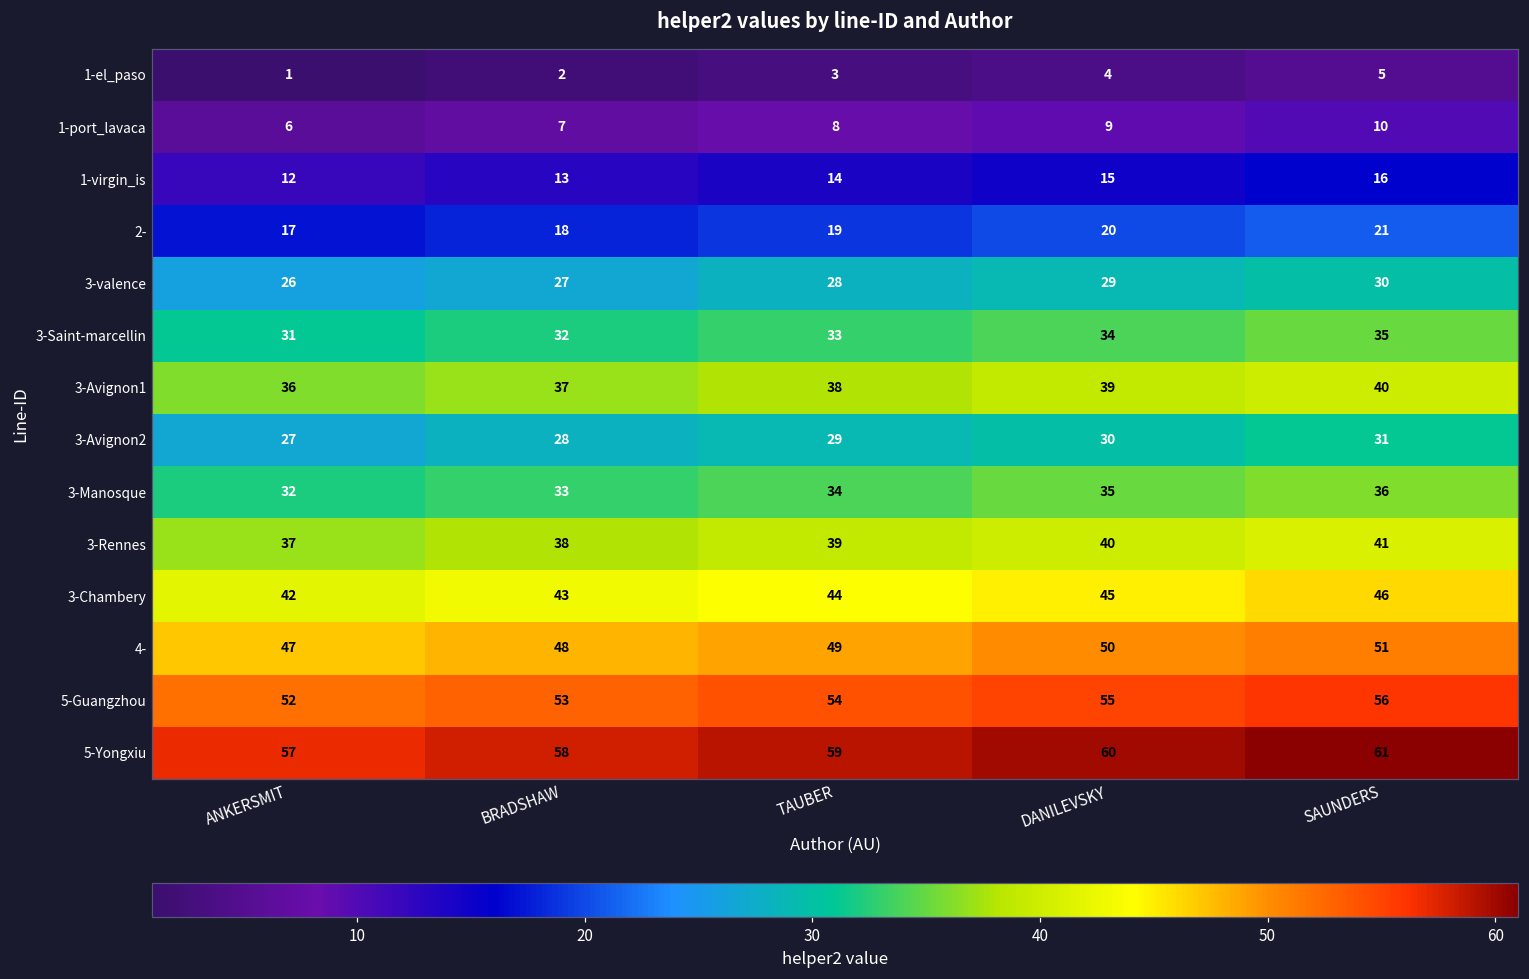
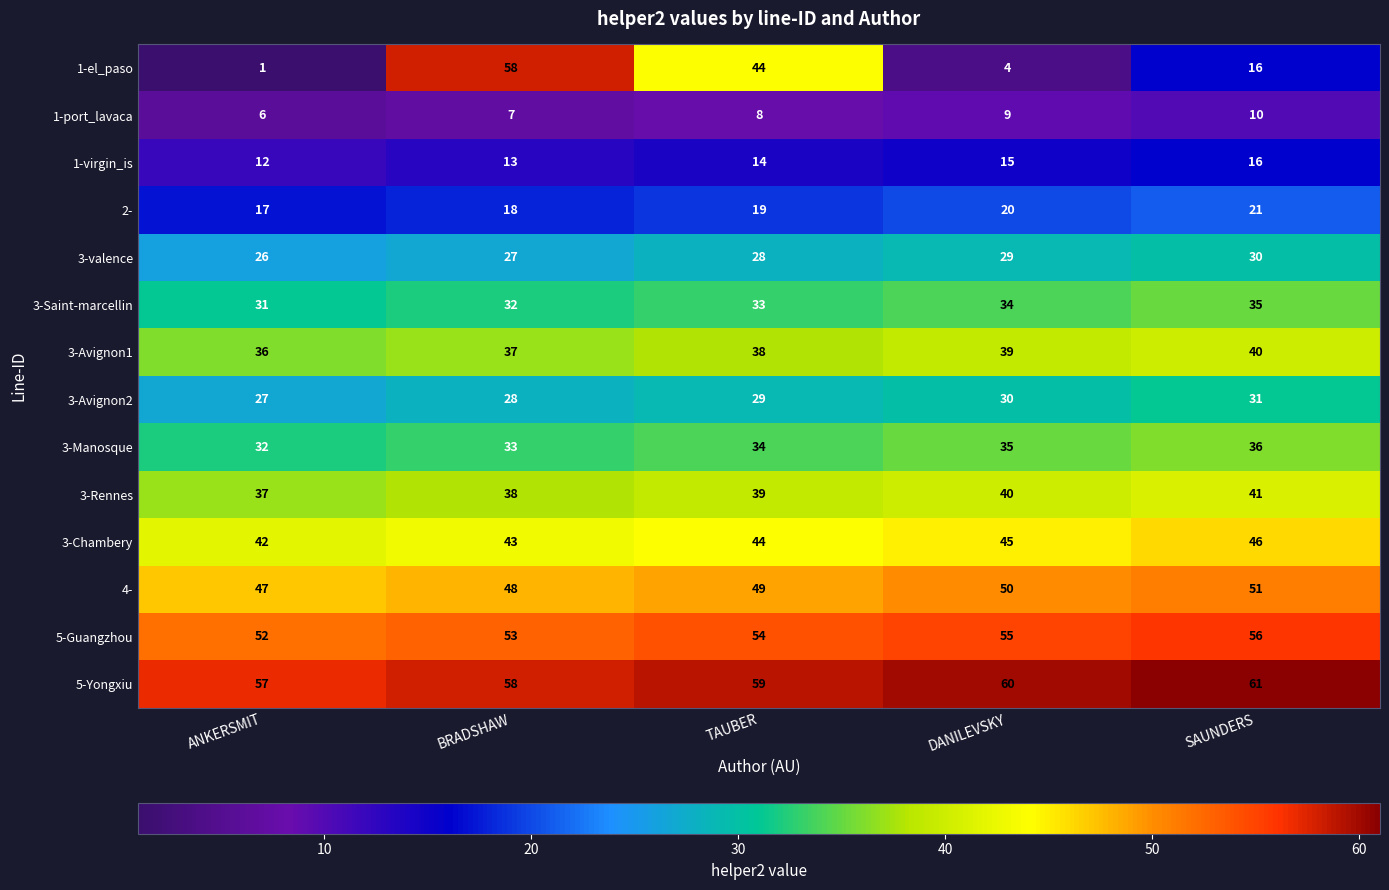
  {
    "1-el_paso": {
      "ANKERSMIT": 1,
-     "BRADSHAW": 2,
-     "TAUBER": 3,
+     "BRADSHAW": 58,
+     "TAUBER": 44,
      "DANILEVSKY": 4,
-     "SAUNDERS": 5
+     "SAUNDERS": 16
    },
    "1-port_lavaca": {
      "ANKERSMIT": 6,
      "BRADSHAW": 7,
      "TAUBER": 8,
      "DANILEVSKY": 9,
      "SAUNDERS": 10
    },
    "1-virgin_is": {
      "ANKERSMIT": 12,
      "BRADSHAW": 13,
      "TAUBER": 14,
      "DANILEVSKY": 15,
      "SAUNDERS": 16
    },
    "2-": {
      "ANKERSMIT": 17,
      "BRADSHAW": 18,
      "TAUBER": 19,
      "DANILEVSKY": 20,
      "SAUNDERS": 21
    },
    "3-valence": {
      "ANKERSMIT": 26,
      "BRADSHAW": 27,
      "TAUBER": 28,
      "DANILEVSKY": 29,
      "SAUNDERS": 30
    },
    "3-Saint-marcellin": {
      "ANKERSMIT": 31,
      "BRADSHAW": 32,
      "TAUBER": 33,
      "DANILEVSKY": 34,
      "SAUNDERS": 35
    },
    "3-Avignon1": {
      "ANKERSMIT": 36,
      "BRADSHAW": 37,
      "TAUBER": 38,
      "DANILEVSKY": 39,
      "SAUNDERS": 40
    },
    "3-Avignon2": {
      "ANKERSMIT": 27,
      "BRADSHAW": 28,
      "TAUBER": 29,
      "DANILEVSKY": 30,
      "SAUNDERS": 31
    },
    "3-Manosque": {
      "ANKERSMIT": 32,
      "BRADSHAW": 33,
      "TAUBER": 34,
      "DANILEVSKY": 35,
      "SAUNDERS": 36
    },
    "3-Rennes": {
      "ANKERSMIT": 37,
      "BRADSHAW": 38,
      "TAUBER": 39,
      "DANILEVSKY": 40,
      "SAUNDERS": 41
    },
    "3-Chambery": {
      "ANKERSMIT": 42,
      "BRADSHAW": 43,
      "TAUBER": 44,
      "DANILEVSKY": 45,
      "SAUNDERS": 46
    },
    "4-": {
      "ANKERSMIT": 47,
      "BRADSHAW": 48,
      "TAUBER": 49,
      "DANILEVSKY": 50,
      "SAUNDERS": 51
    },
    "5-Guangzhou": {
      "ANKERSMIT": 52,
      "BRADSHAW": 53,
      "TAUBER": 54,
      "DANILEVSKY": 55,
      "SAUNDERS": 56
    },
    "5-Yongxiu": {
      "ANKERSMIT": 57,
      "BRADSHAW": 58,
      "TAUBER": 59,
      "DANILEVSKY": 60,
      "SAUNDERS": 61
    }
  }
